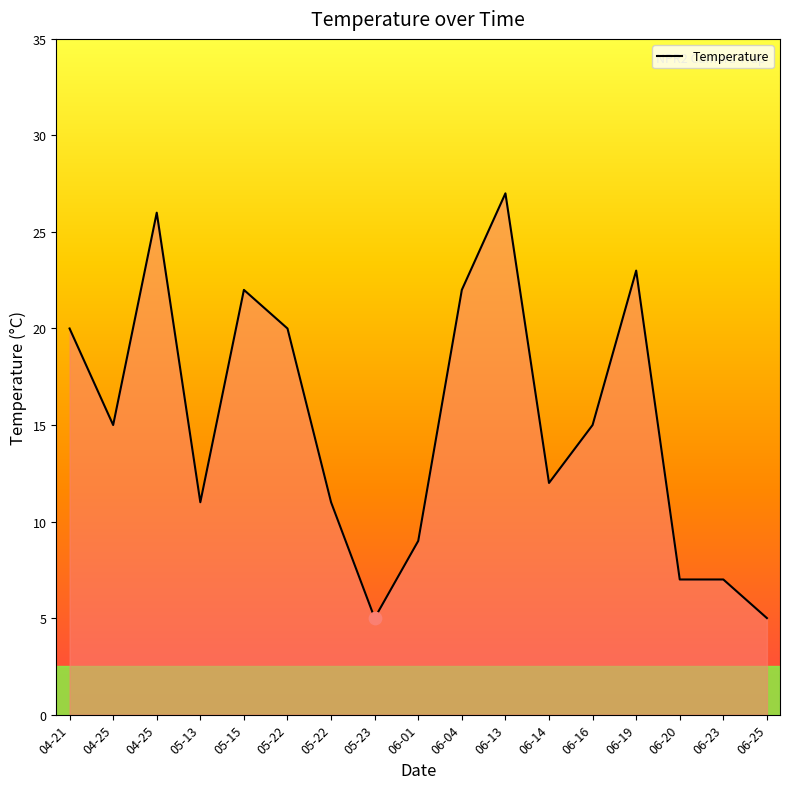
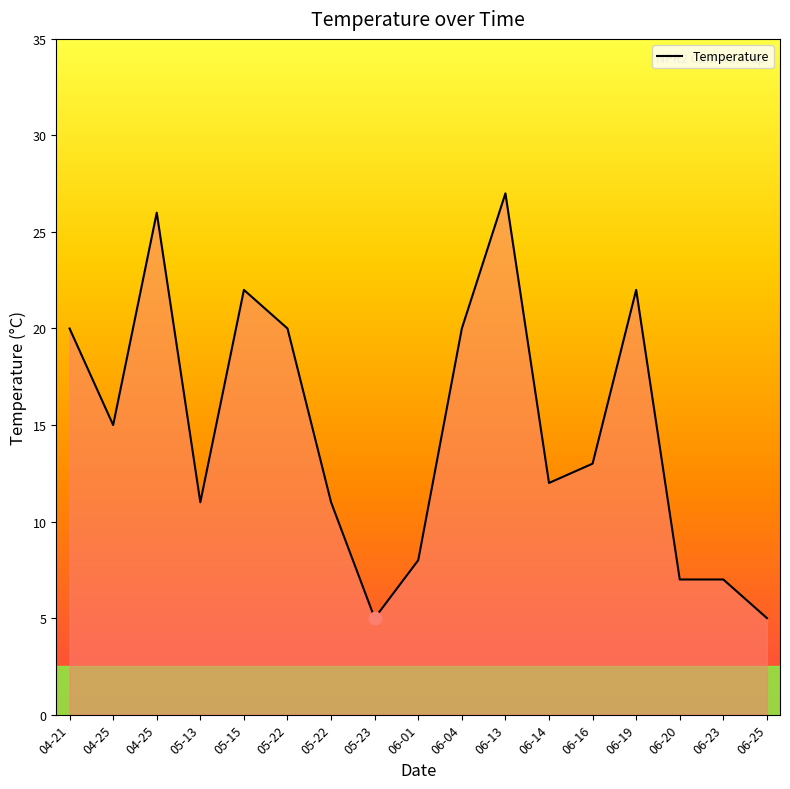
  {
    "Temperature": {
      "04-21": 20,
      "05-13": 11,
      "05-15": 22,
-     "06-01": 9,
-     "06-04": 22,
+     "06-01": 8,
+     "06-04": 20,
      "06-13": 27,
      "06-14": 12,
-     "06-16": 15,
-     "06-19": 23,
+     "06-16": 13,
+     "06-19": 22,
      "06-20": 7,
      "06-23": 7,
      "06-25": 5
    }
  }
